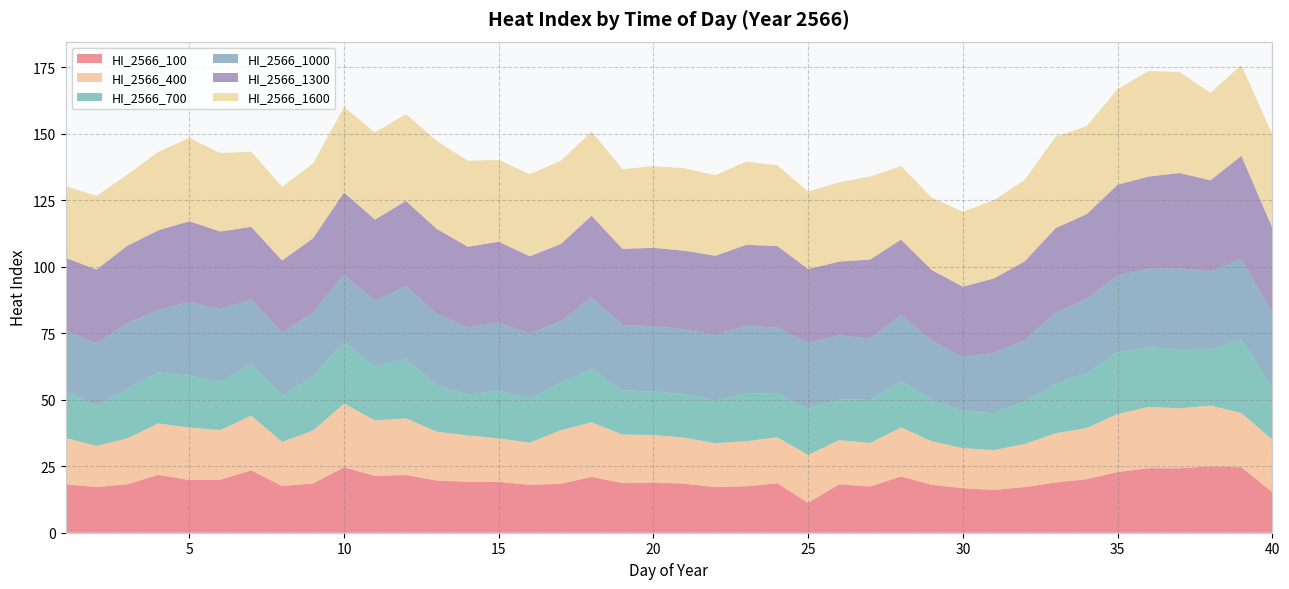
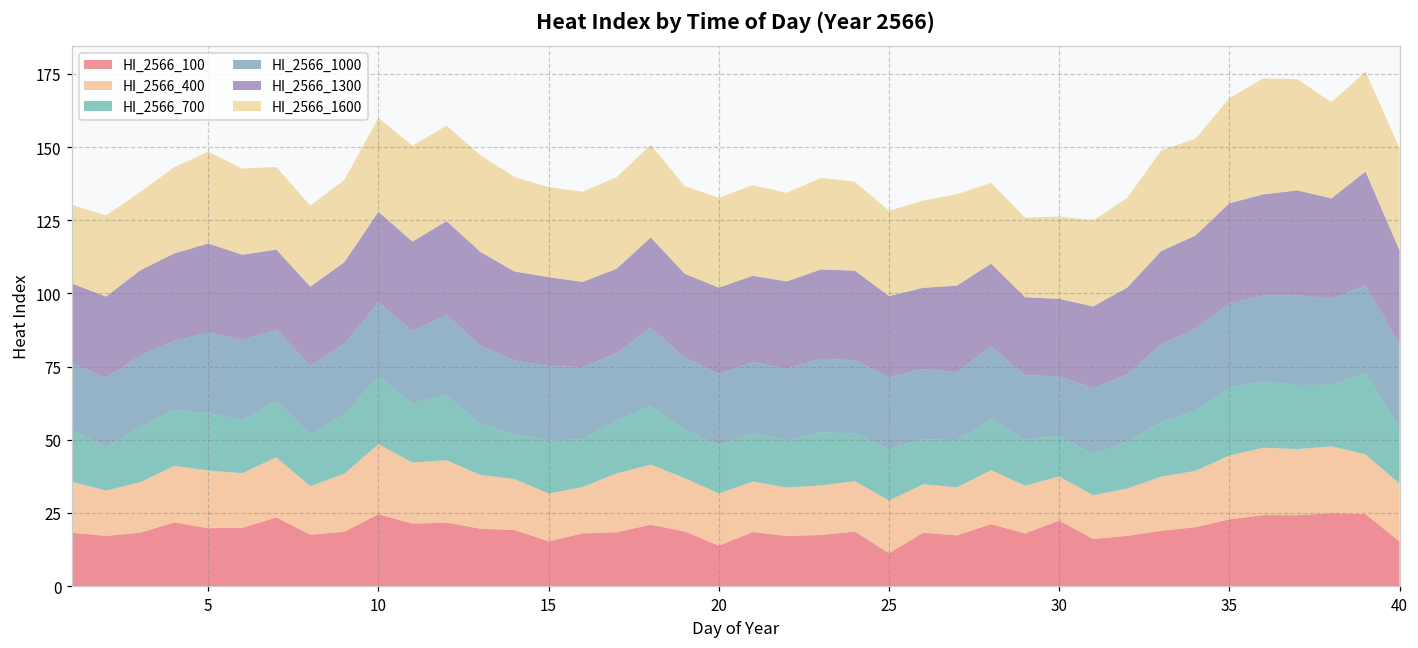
  {
    "HI_2566_100": {
      "5": 20,
      "10": 25,
-     "15": 19,
-     "20": 19,
+     "15": 15,
+     "20": 14,
      "25": 11,
-     "30": 17,
+     "30": 22,
      "35": 23,
      "40": 15
    }
  }
